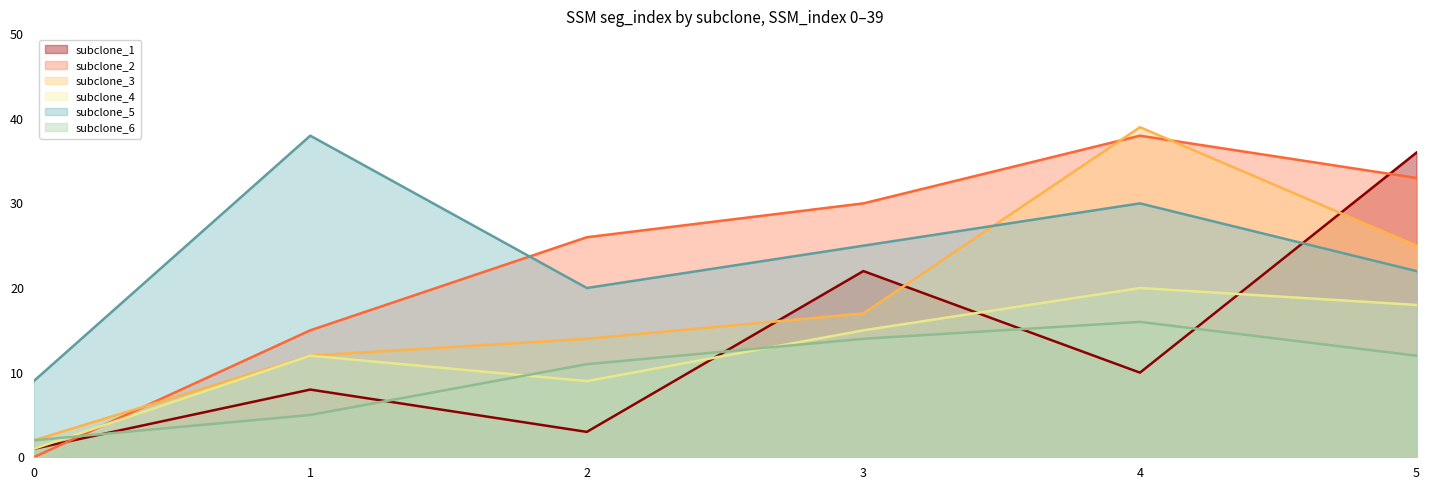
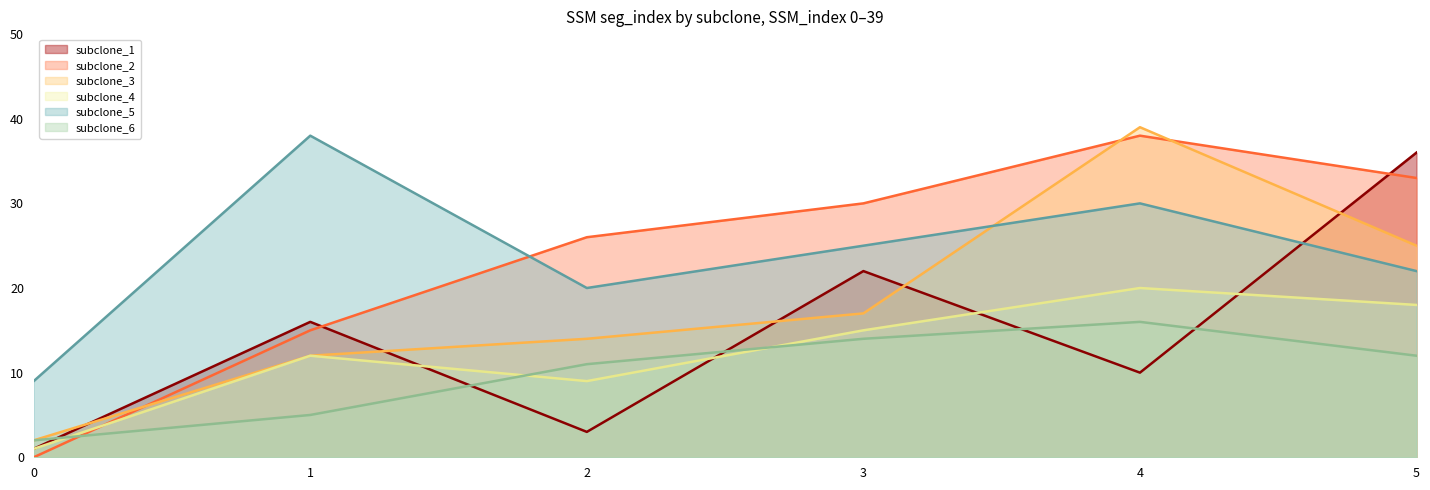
  {
    "subclone_1": {
-     "1": 8,
+     "1": 16,
      "2": 3,
      "3": 22,
      "4": 10,
      "5": 36
    }
  }
